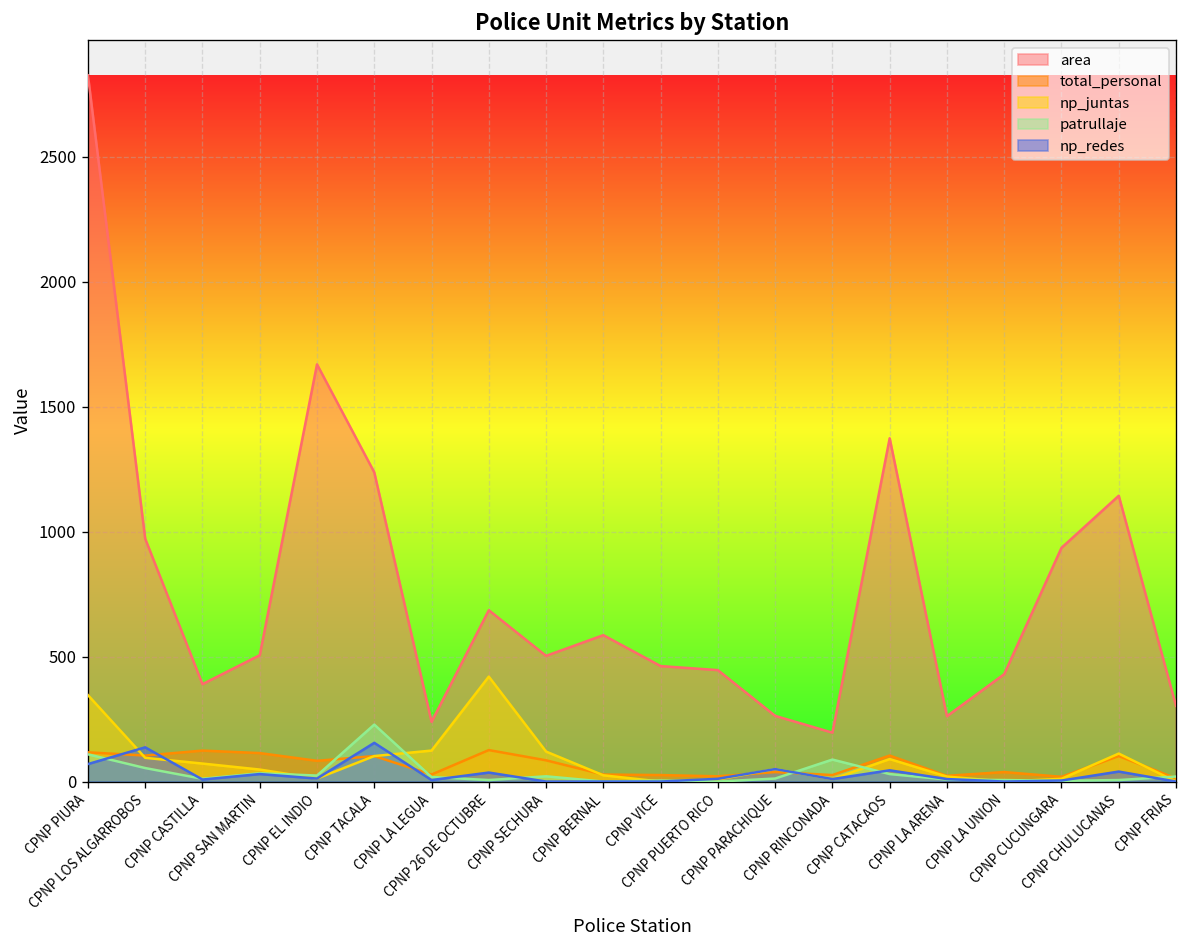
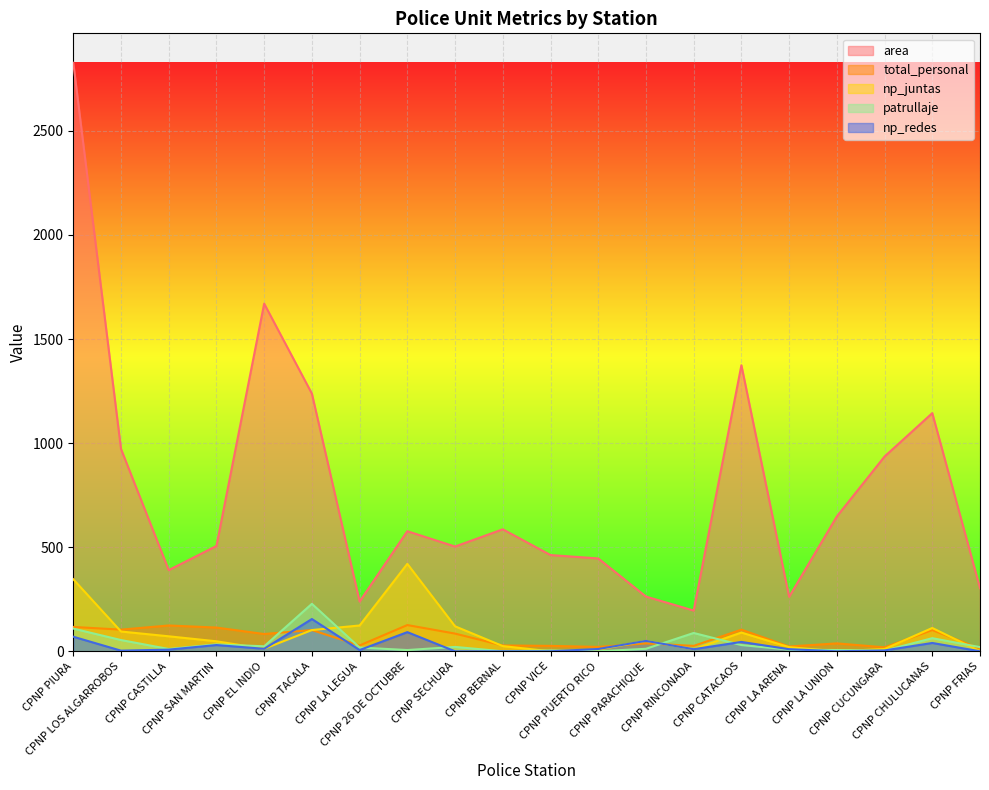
  {
    "area": {
      "CPNP PIURA": 2830,
      "CPNP LOS ALGARROBOS": 970,
      "CPNP CASTILLA": 390,
      "CPNP SAN MARTIN": 510,
      "CPNP EL INDIO": 1670,
      "CPNP TACALA": 1240,
      "CPNP LA LEGUA": 240,
-     "CPNP 26 DE OCTUBRE": 690,
+     "CPNP 26 DE OCTUBRE": 580,
      "CPNP SECHURA": 500,
      "CPNP BERNAL": 590,
      "CPNP VICE": 460,
      "CPNP PUERTO RICO": 450,
      "CPNP PARACHIQUE": 260,
      "CPNP RINCONADA": 200,
      "CPNP CATACAOS": 1370,
      "CPNP LA ARENA": 260,
-     "CPNP LA UNION": 430,
+     "CPNP LA UNION": 650,
      "CPNP CUCUNGARA": 940,
      "CPNP CHULUCANAS": 1140,
      "CPNP FRIAS": 300
    },
    "patrullaje": {
      "CPNP LOS ALGARROBOS": 50,
      "CPNP TACALA": 230,
      "CPNP 26 DE OCTUBRE": 10,
      "CPNP SECHURA": 20,
      "CPNP PARACHIQUE": 10,
      "CPNP RINCONADA": 90,
      "CPNP CATACAOS": 30,
-     "CPNP CHULUCANAS": 10
+     "CPNP CHULUCANAS": 60
    },
    "np_redes": {
      "CPNP PIURA": 70,
-     "CPNP LOS ALGARROBOS": 140,
+     "CPNP LOS ALGARROBOS": 0,
      "CPNP TACALA": 160,
-     "CPNP 26 DE OCTUBRE": 40,
+     "CPNP 26 DE OCTUBRE": 90,
      "CPNP SECHURA": 0,
      "CPNP CATACAOS": 50,
      "CPNP CHULUCANAS": 40
    }
  }
